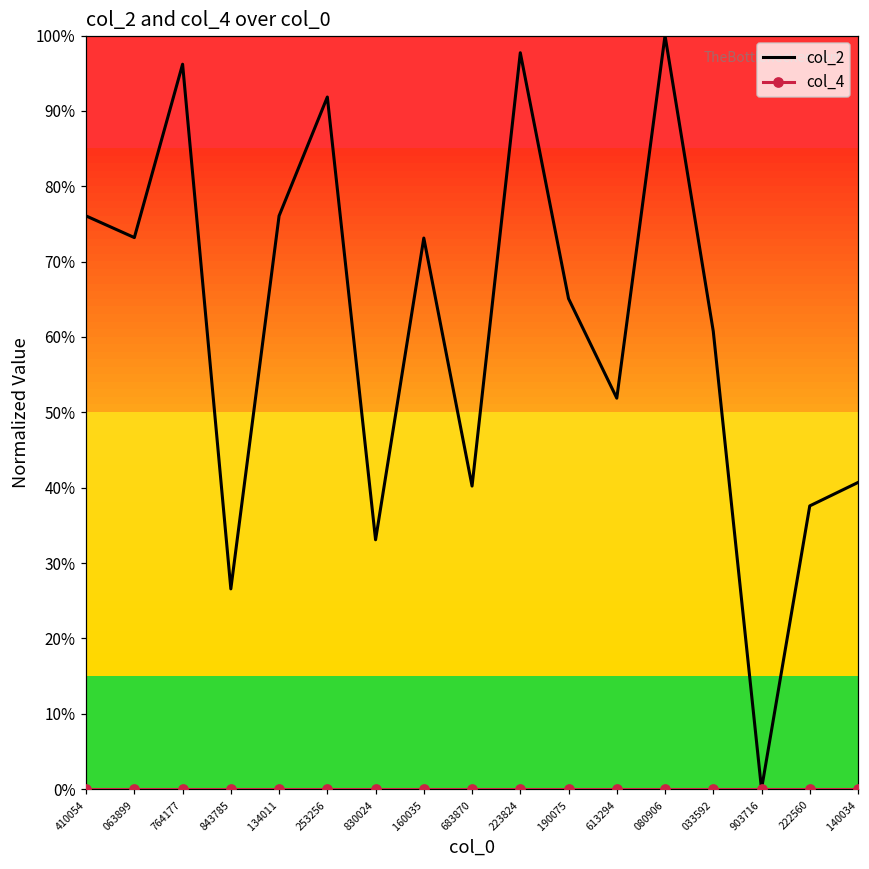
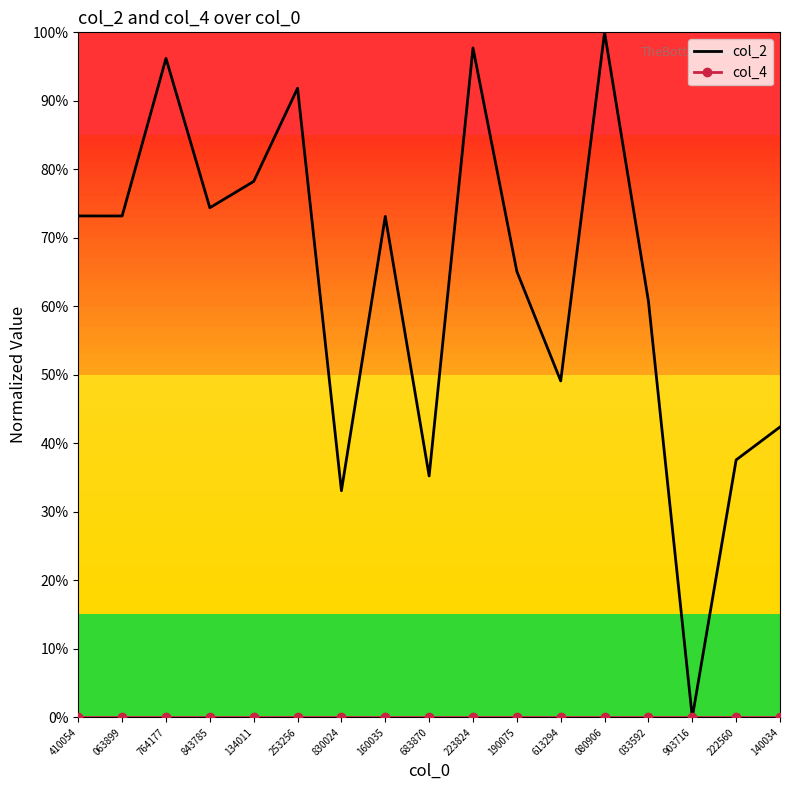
  {
    "col_2": {
-     "410054": "76%",
+     "410054": "73%",
      "063899": "73%",
      "764177": "96%",
-     "843785": "27%",
-     "134011": "76%",
+     "843785": "74%",
+     "134011": "78%",
      "253256": "92%",
      "830024": "33%",
      "160035": "73%",
-     "683870": "40%",
+     "683870": "35%",
      "223824": "98%",
      "190075": "65%",
-     "613294": "52%",
+     "613294": "49%",
      "080906": "100%",
      "033592": "61%",
      "222560": "38%",
-     "140034": "41%"
+     "140034": "42%"
    },
    "col_4": {
      "410054": "0%",
      "063899": "0%",
      "764177": "0%",
      "843785": "0%",
      "134011": "0%",
      "253256": "0%",
      "830024": "0%",
      "160035": "0%",
      "683870": "0%",
      "223824": "0%",
      "190075": "0%",
      "613294": "0%",
      "080906": "0%",
      "033592": "0%",
      "222560": "0%",
      "140034": "0%"
    }
  }
